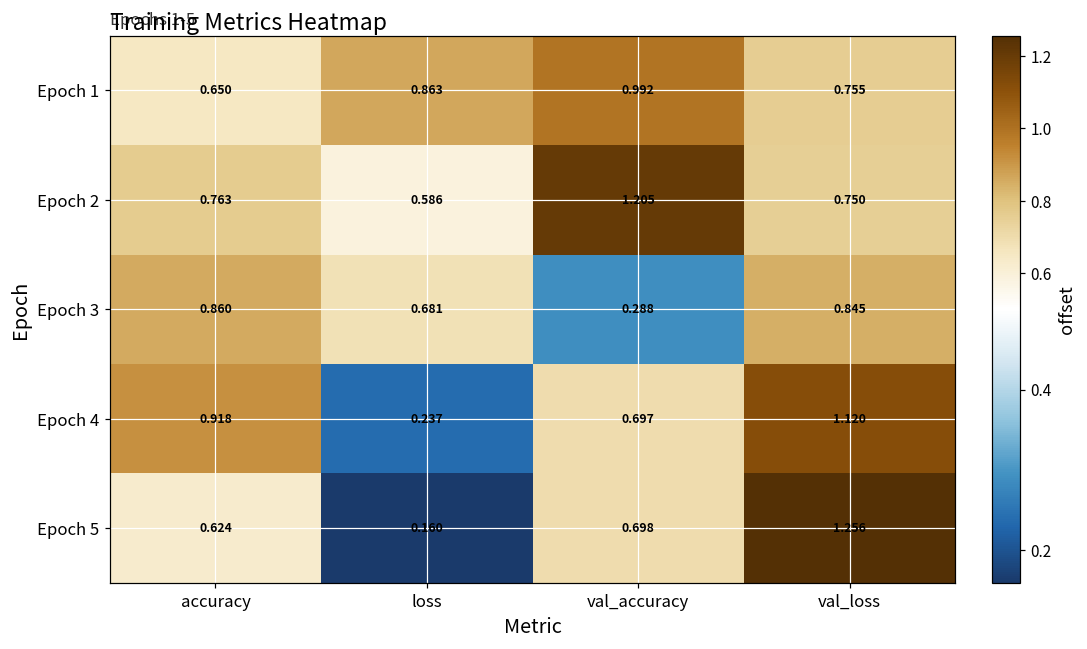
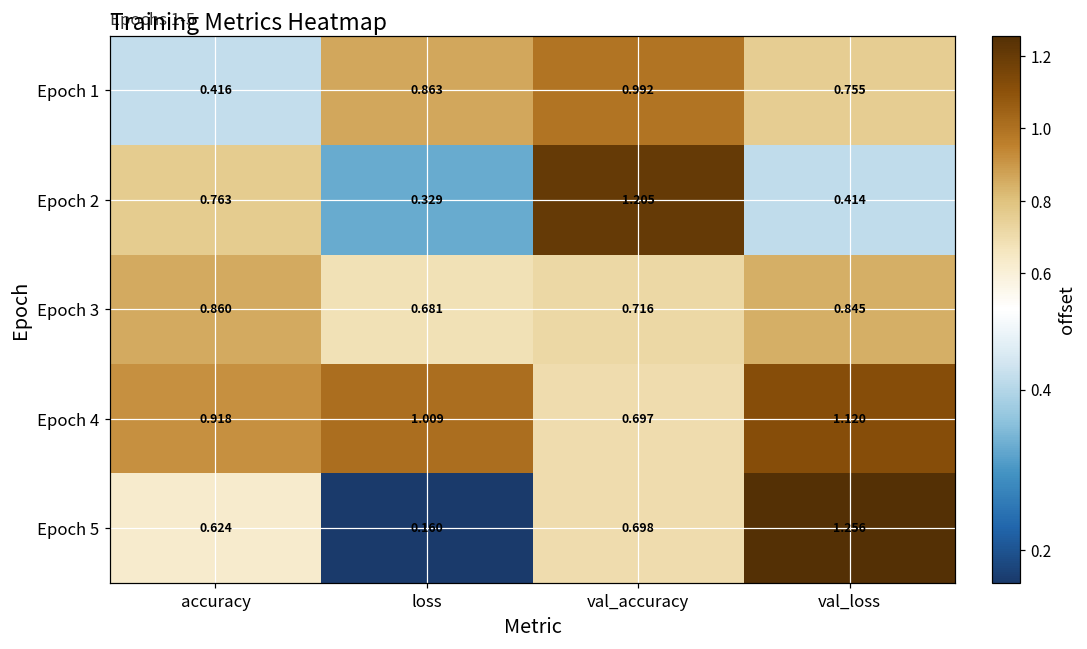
  {
    "Epoch 1": {
-     "accuracy": 0.650,
+     "accuracy": 0.416,
      "loss": 0.863,
      "val_accuracy": 0.992,
      "val_loss": 0.755
    },
    "Epoch 2": {
      "accuracy": 0.763,
-     "loss": 0.586,
+     "loss": 0.329,
      "val_accuracy": 1.205,
-     "val_loss": 0.750
+     "val_loss": 0.414
    },
    "Epoch 3": {
      "accuracy": 0.860,
      "loss": 0.681,
-     "val_accuracy": 0.288,
+     "val_accuracy": 0.716,
      "val_loss": 0.845
    },
    "Epoch 4": {
      "accuracy": 0.918,
-     "loss": 0.237,
+     "loss": 1.009,
      "val_accuracy": 0.697,
      "val_loss": 1.120
    },
    "Epoch 5": {
      "accuracy": 0.624,
      "loss": 0.160,
      "val_accuracy": 0.698,
      "val_loss": 1.256
    }
  }
